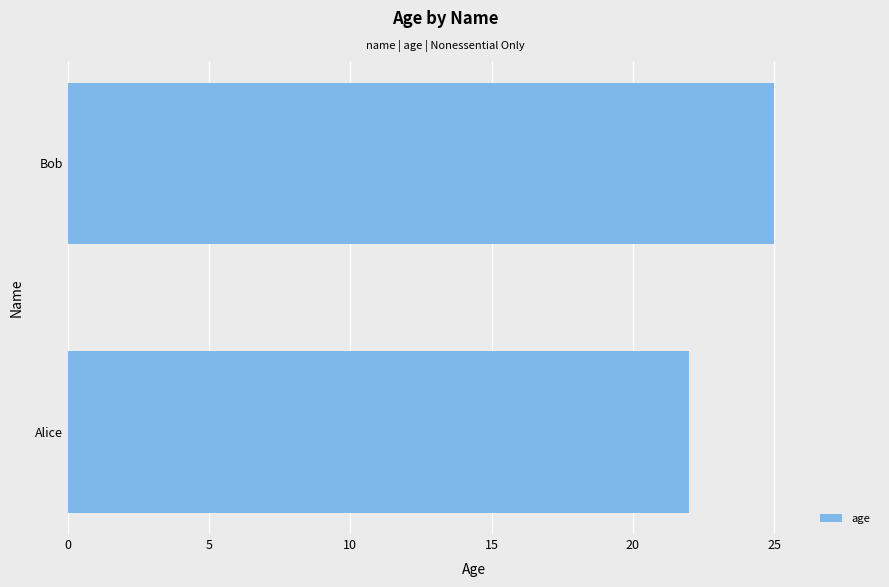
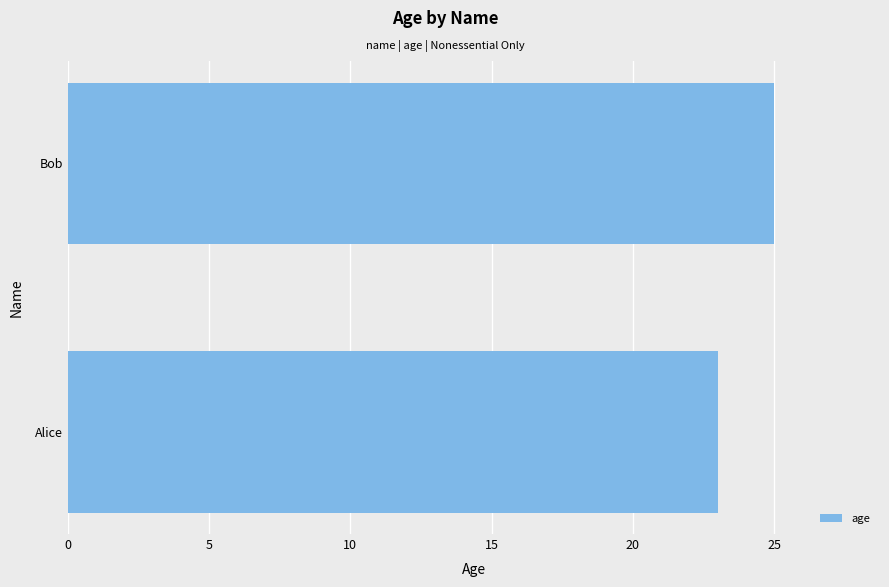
  {
    "Bob": 25,
-   "Alice": 22
+   "Alice": 23
  }
